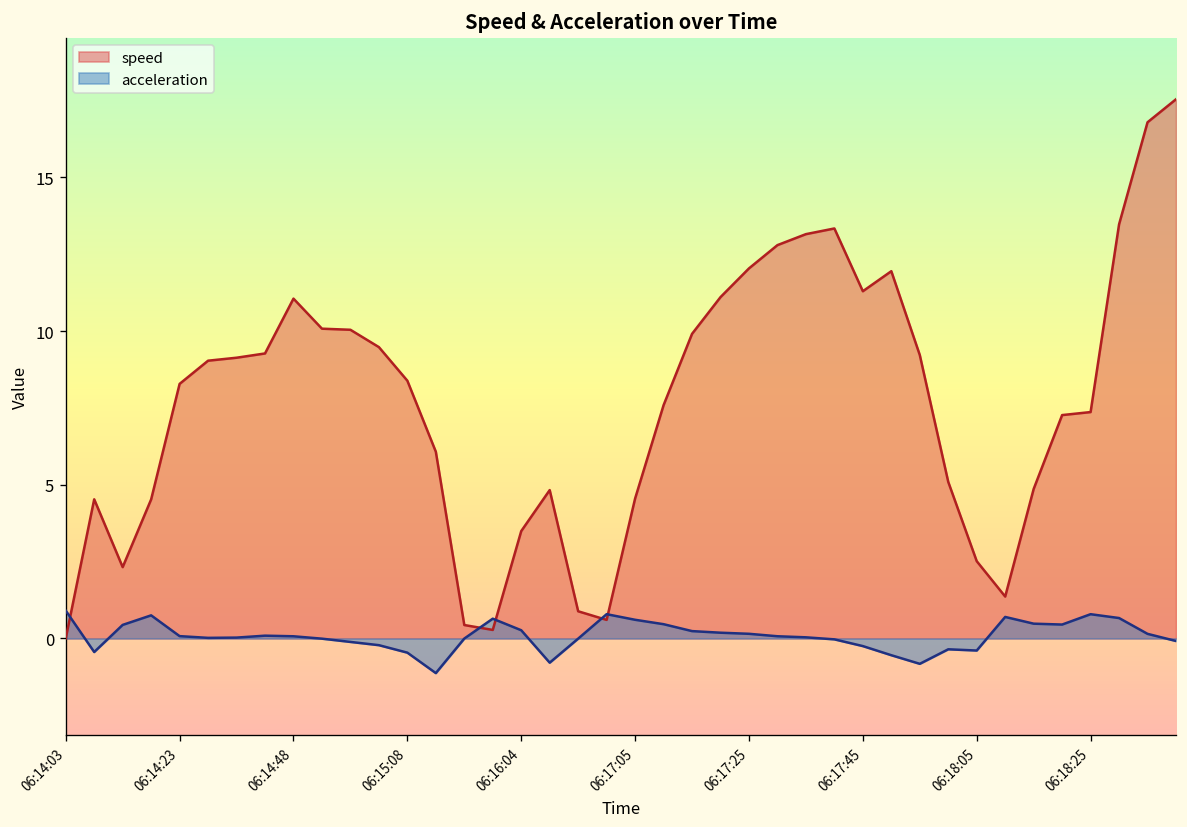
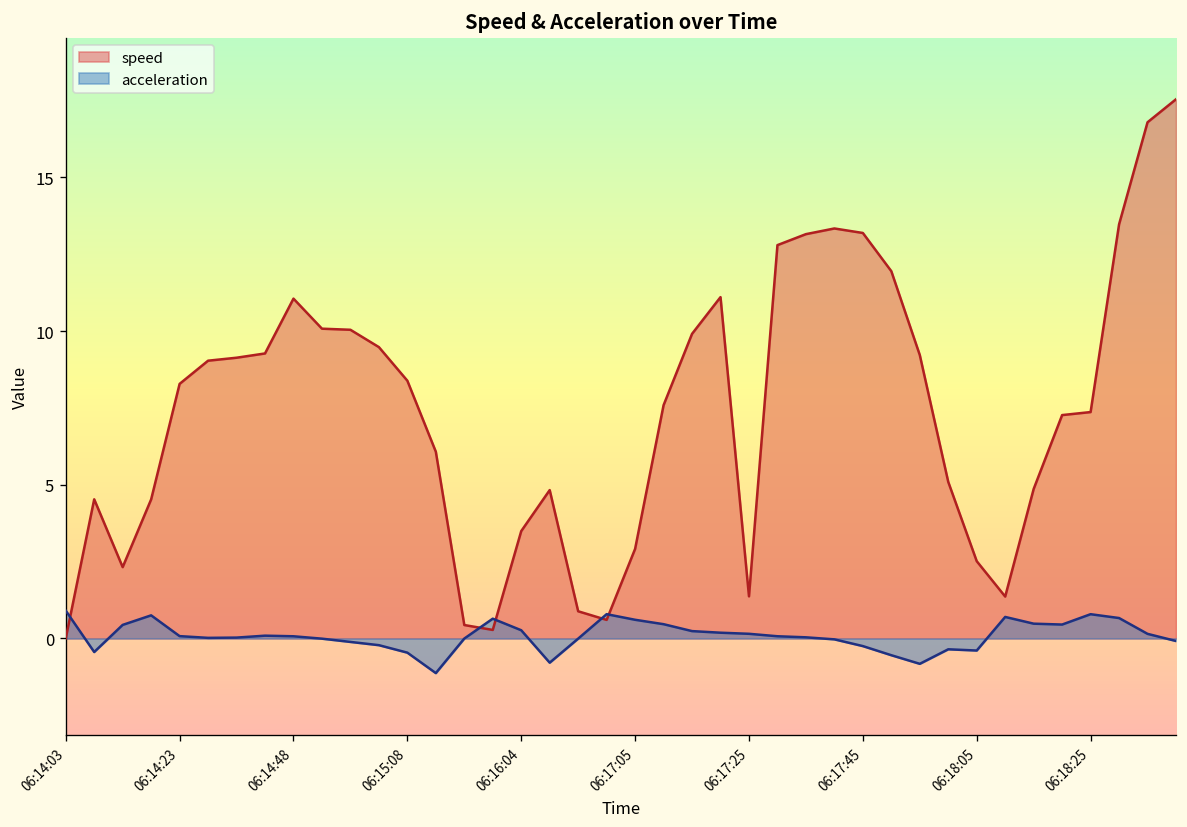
  {
    "speed": {
      "06:14:03": 0.0,
      "06:14:23": 8.3,
      "06:14:48": 11.1,
      "06:15:08": 8.4,
      "06:16:04": 3.5,
-     "06:17:05": 4.6,
-     "06:17:25": 12.0,
-     "06:17:45": 11.3,
+     "06:17:05": 2.9,
+     "06:17:25": 1.4,
+     "06:17:45": 13.2,
      "06:18:05": 2.5,
      "06:18:25": 7.4
    }
  }
